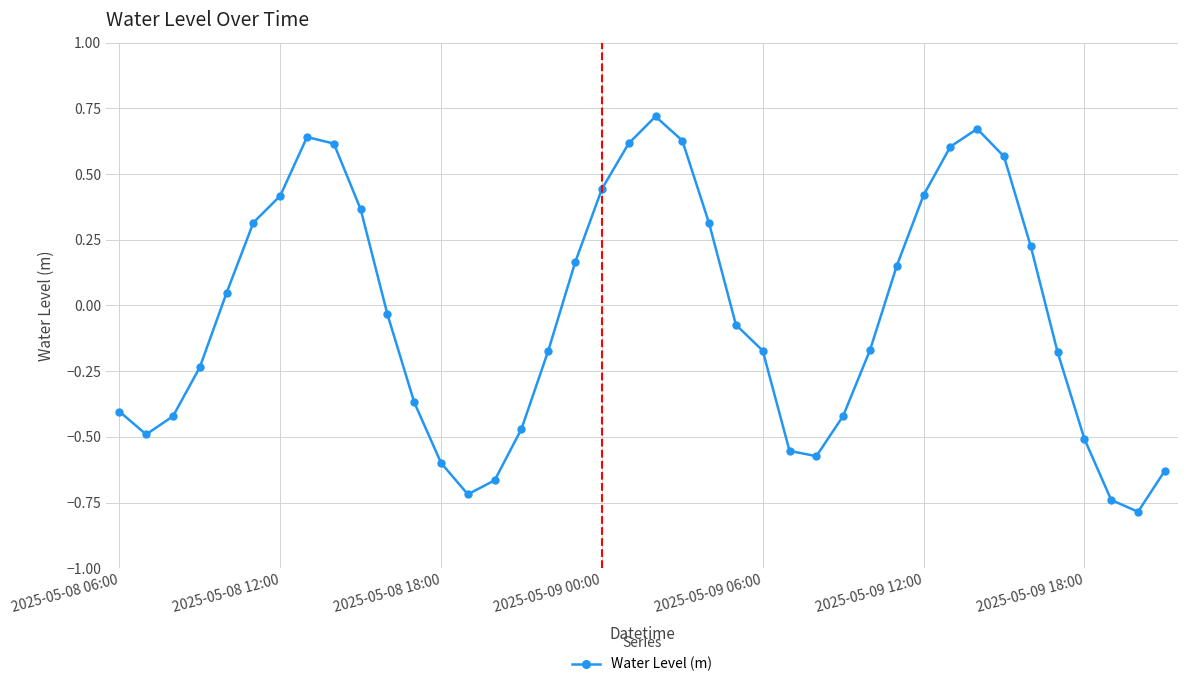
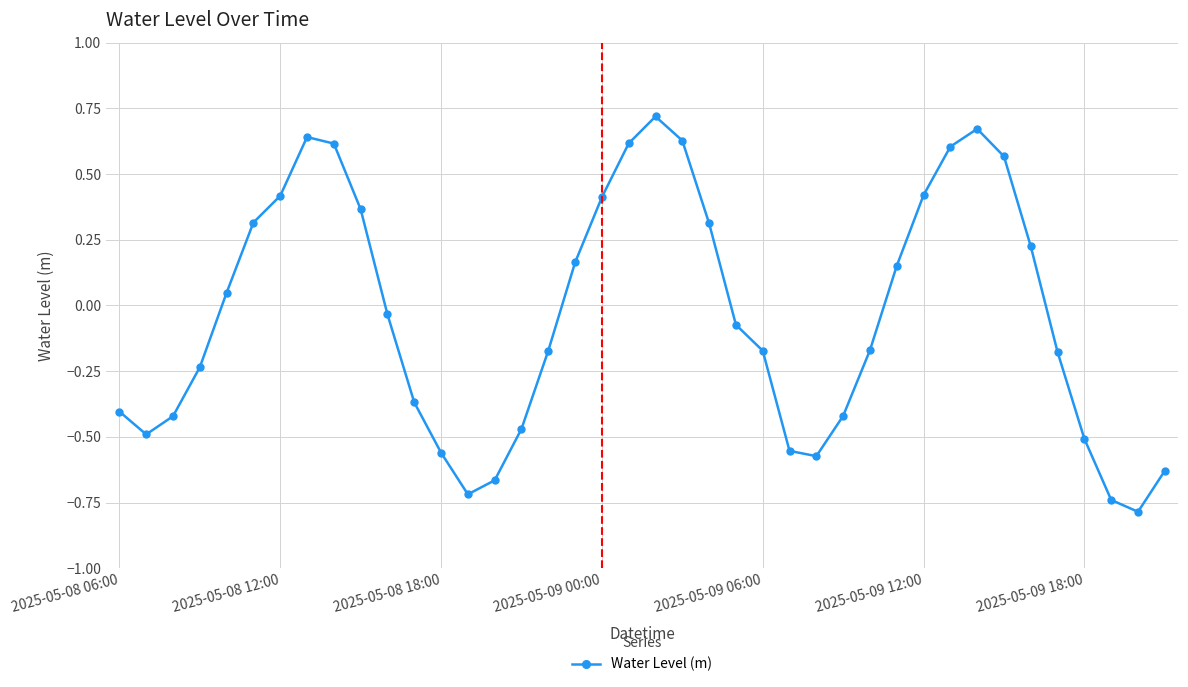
  {
    "2025-05-08 06:00": -0.40,
    "2025-05-08 12:00": 0.42,
-   "2025-05-08 18:00": -0.60,
-   "2025-05-09 00:00": 0.44,
+   "2025-05-08 18:00": -0.56,
+   "2025-05-09 00:00": 0.41,
    "2025-05-09 06:00": -0.17,
    "2025-05-09 12:00": 0.42,
    "2025-05-09 18:00": -0.51
  }
